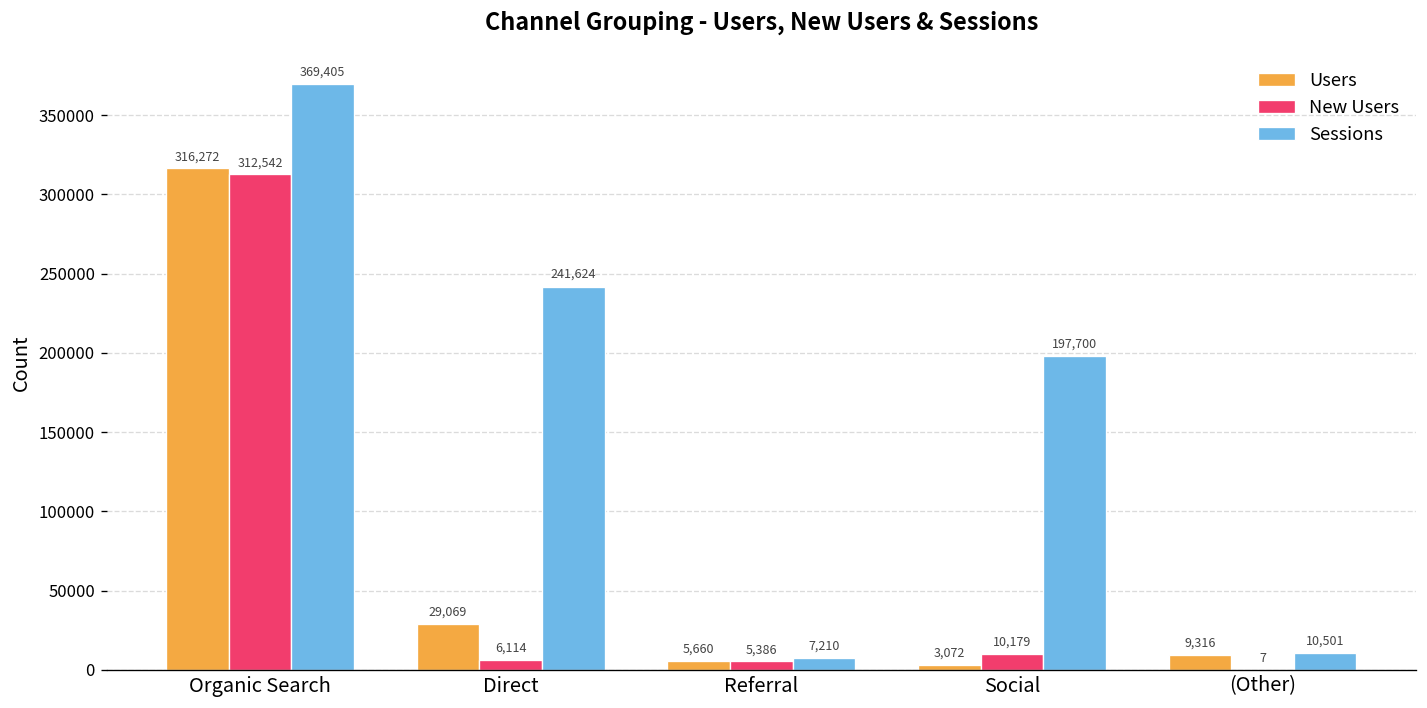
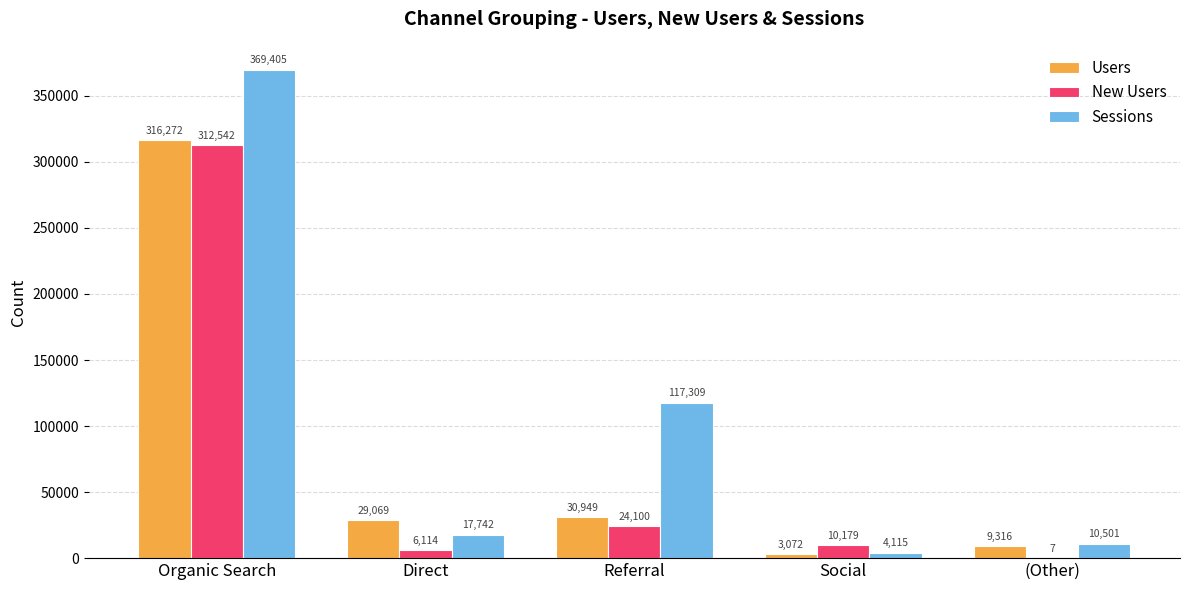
  {
    "Users": {
      "Organic Search": "316,272",
      "Direct": "29,069",
-     "Referral": "5,660",
+     "Referral": "30,949",
      "Social": "3,072",
      "(Other)": "9,316"
    },
    "New Users": {
      "Organic Search": "312,542",
      "Direct": "6,114",
-     "Referral": "5,386",
+     "Referral": "24,100",
      "Social": "10,179",
      "(Other)": "7"
    },
    "Sessions": {
      "Organic Search": "369,405",
-     "Direct": "241,624",
-     "Referral": "7,210",
-     "Social": "197,700",
+     "Direct": "17,742",
+     "Referral": "117,309",
+     "Social": "4,115",
      "(Other)": "10,501"
    }
  }
